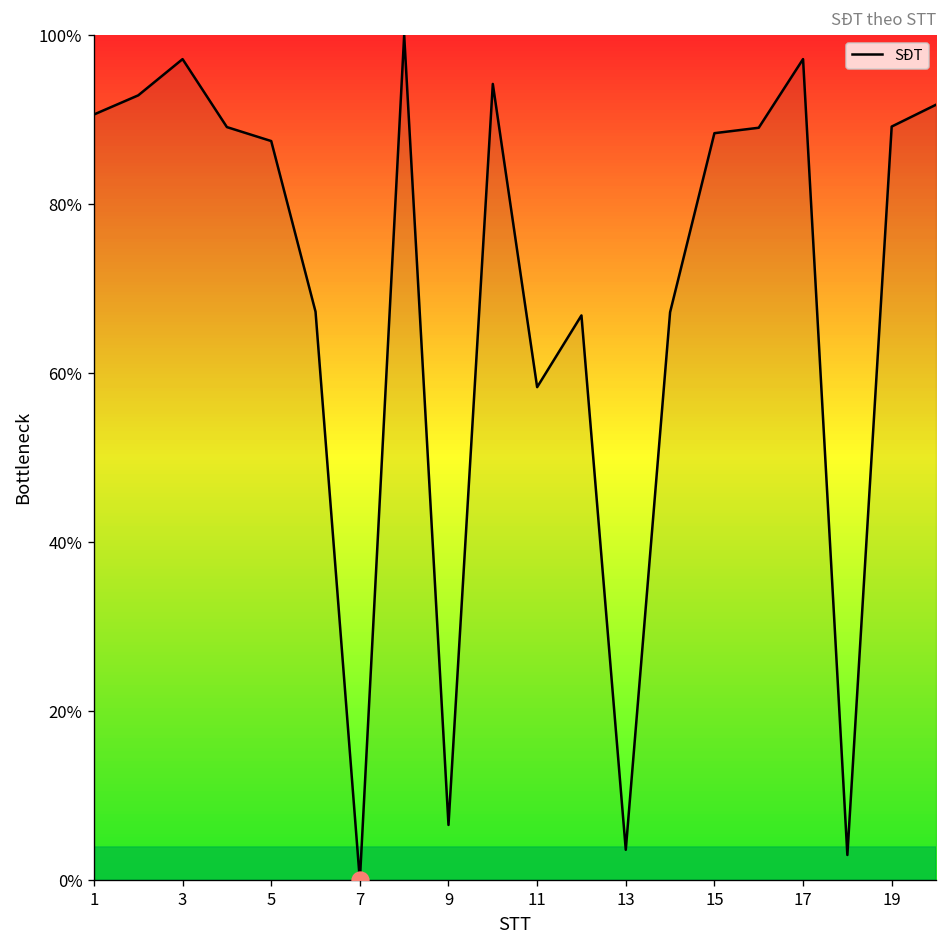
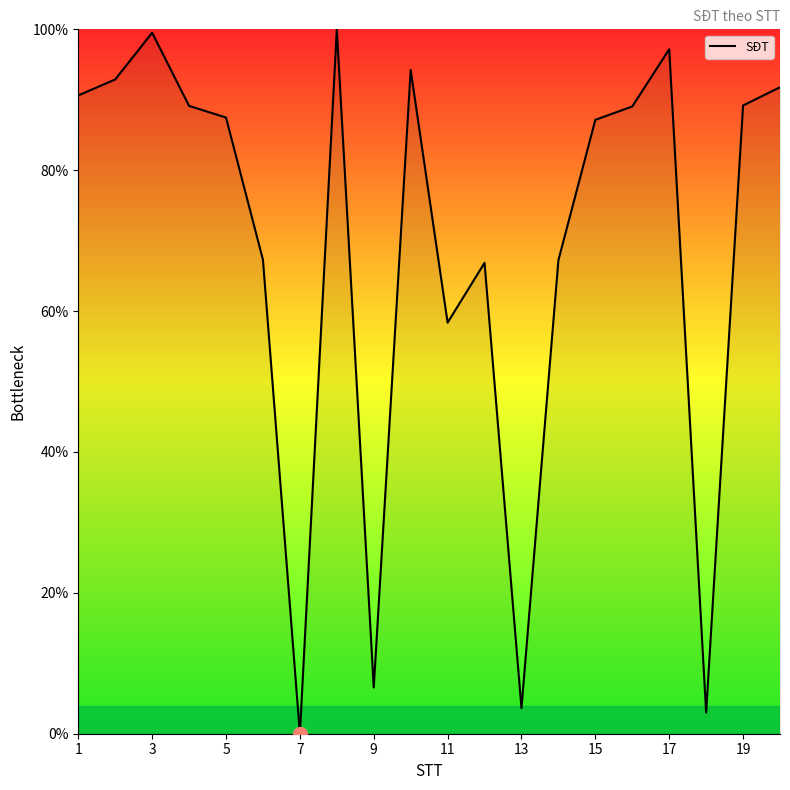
  {
    "SĐT": {
      "1": "91%",
-     "3": "97%",
+     "3": "100%",
      "5": "87%",
      "9": "7%",
      "11": "58%",
-     "15": "88%",
+     "15": "87%",
      "17": "97%",
      "19": "89%"
    }
  }
